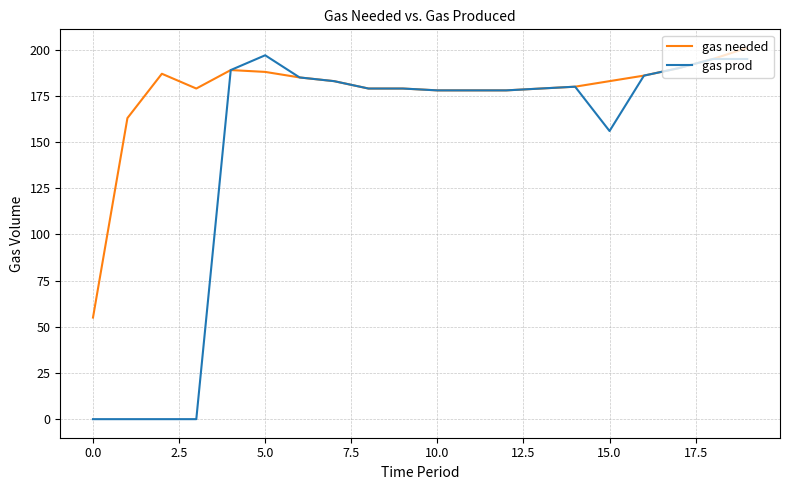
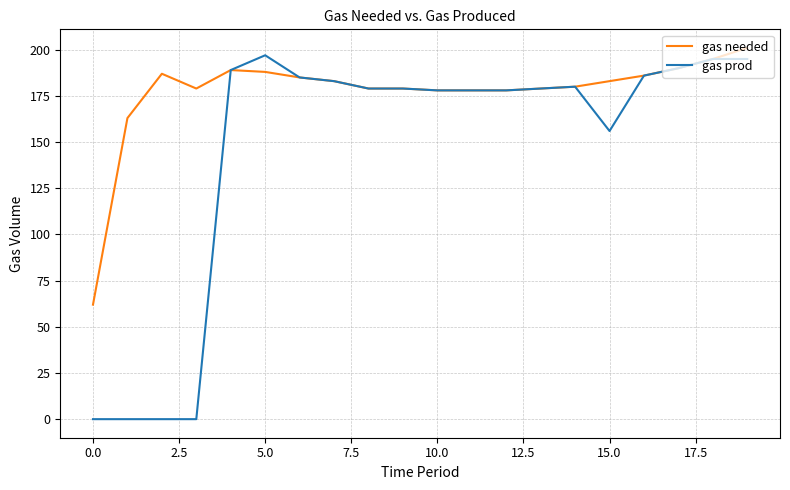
  {
    "gas needed": {
-     "0.0": 55,
+     "0.0": 62,
      "5.0": 188,
      "15.0": 183
    },
    "gas prod": {
      "0.0": 0,
      "5.0": 197,
      "15.0": 156
    }
  }
